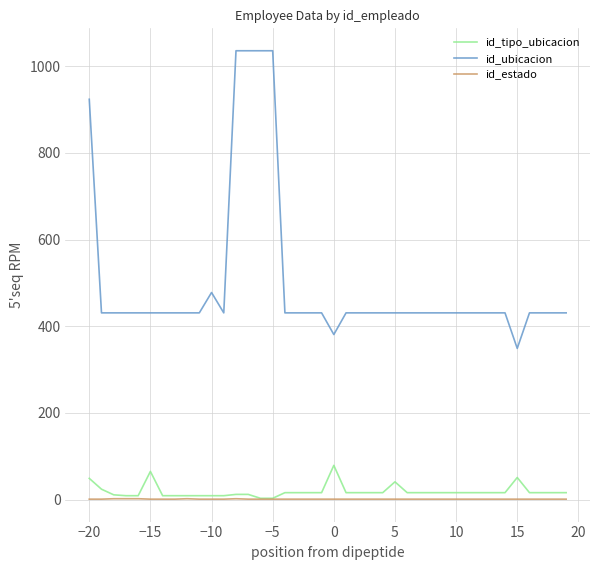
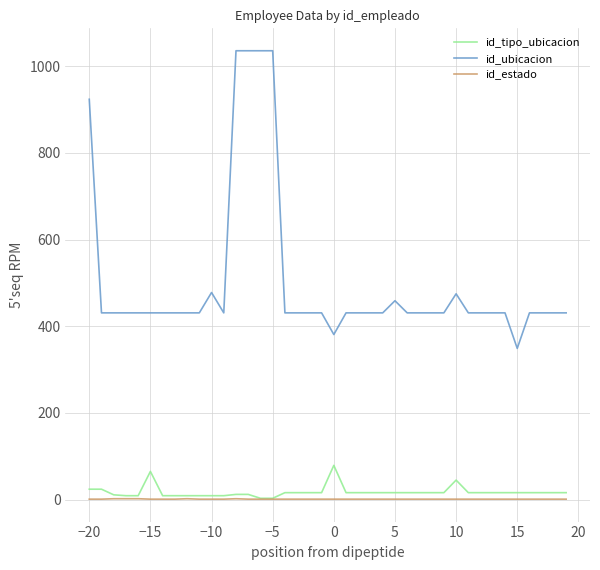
  {
    "id_tipo_ubicacion": {
-     "−20": 50,
+     "−20": 20,
      "−15": 70,
      "−10": 10,
      "0": 80,
-     "5": 40,
-     "10": 20,
-     "15": 50
+     "5": 20,
+     "10": 50,
+     "15": 20
    },
    "id_ubicacion": {
      "−20": 920,
      "−15": 430,
      "−10": 480,
      "−5": 1040,
      "0": 380,
-     "5": 430,
-     "10": 430,
+     "5": 460,
+     "10": 480,
      "15": 350
    },
    "id_estado": {
      "−20": 0,
      "−15": 0,
      "−10": 0,
      "0": 0,
      "5": 0,
      "10": 0,
      "15": 0
    }
  }
